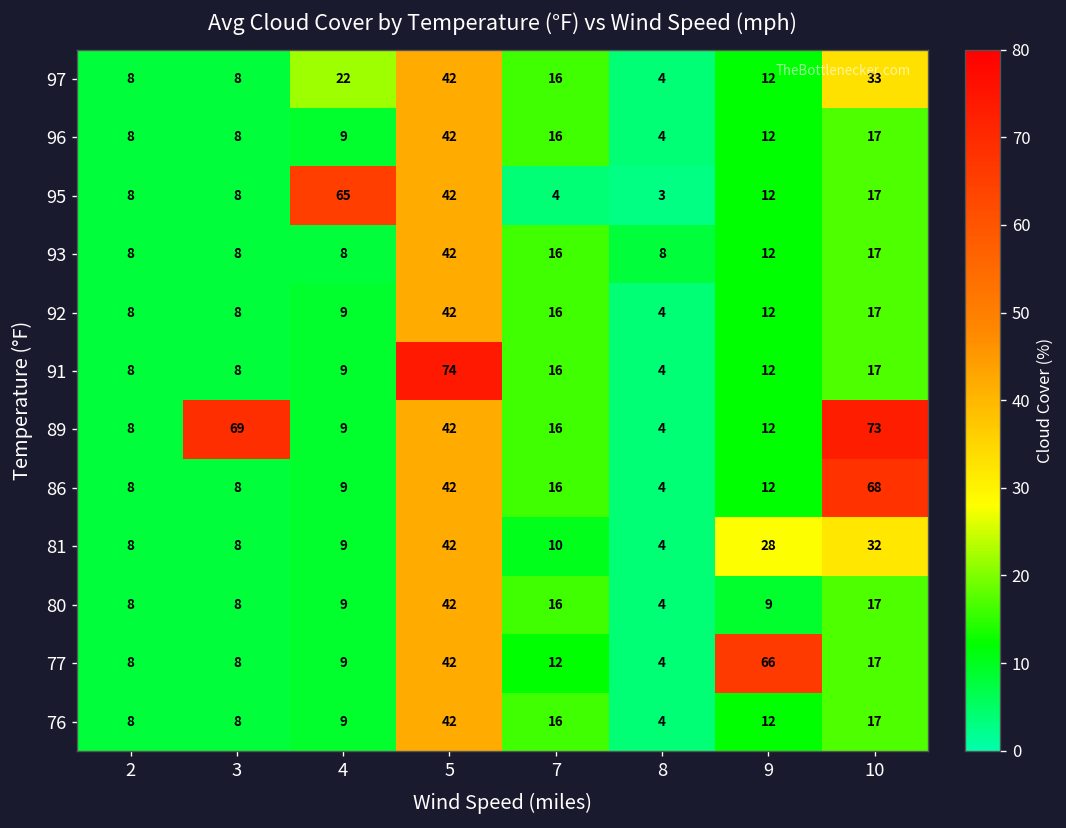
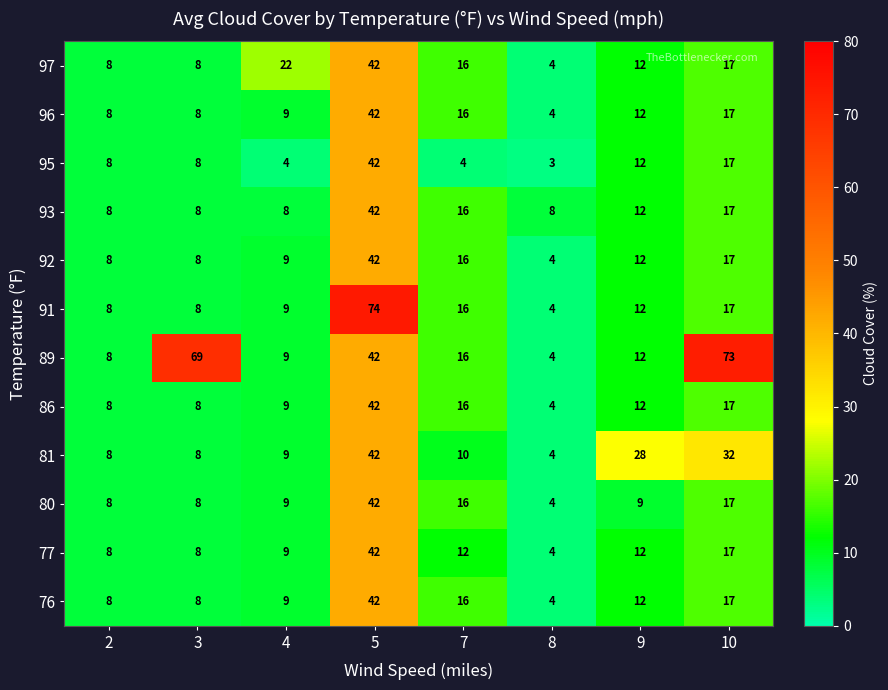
  {
    "97": {
      "2": 8,
      "3": 8,
      "4": 22,
      "5": 42,
      "7": 16,
      "8": 4,
      "9": 12,
-     "10": 33
+     "10": 17
    },
    "96": {
      "2": 8,
      "3": 8,
      "4": 9,
      "5": 42,
      "7": 16,
      "8": 4,
      "9": 12,
      "10": 17
    },
    "95": {
      "2": 8,
      "3": 8,
-     "4": 65,
+     "4": 4,
      "5": 42,
      "7": 4,
      "8": 3,
      "9": 12,
      "10": 17
    },
    "93": {
      "2": 8,
      "3": 8,
      "4": 8,
      "5": 42,
      "7": 16,
      "8": 8,
      "9": 12,
      "10": 17
    },
    "92": {
      "2": 8,
      "3": 8,
      "4": 9,
      "5": 42,
      "7": 16,
      "8": 4,
      "9": 12,
      "10": 17
    },
    "91": {
      "2": 8,
      "3": 8,
      "4": 9,
      "5": 74,
      "7": 16,
      "8": 4,
      "9": 12,
      "10": 17
    },
    "89": {
      "2": 8,
      "3": 69,
      "4": 9,
      "5": 42,
      "7": 16,
      "8": 4,
      "9": 12,
      "10": 73
    },
    "86": {
      "2": 8,
      "3": 8,
      "4": 9,
      "5": 42,
      "7": 16,
      "8": 4,
      "9": 12,
-     "10": 68
+     "10": 17
    },
    "81": {
      "2": 8,
      "3": 8,
      "4": 9,
      "5": 42,
      "7": 10,
      "8": 4,
      "9": 28,
      "10": 32
    },
    "80": {
      "2": 8,
      "3": 8,
      "4": 9,
      "5": 42,
      "7": 16,
      "8": 4,
      "9": 9,
      "10": 17
    },
    "77": {
      "2": 8,
      "3": 8,
      "4": 9,
      "5": 42,
      "7": 12,
      "8": 4,
-     "9": 66,
+     "9": 12,
      "10": 17
    },
    "76": {
      "2": 8,
      "3": 8,
      "4": 9,
      "5": 42,
      "7": 16,
      "8": 4,
      "9": 12,
      "10": 17
    }
  }
